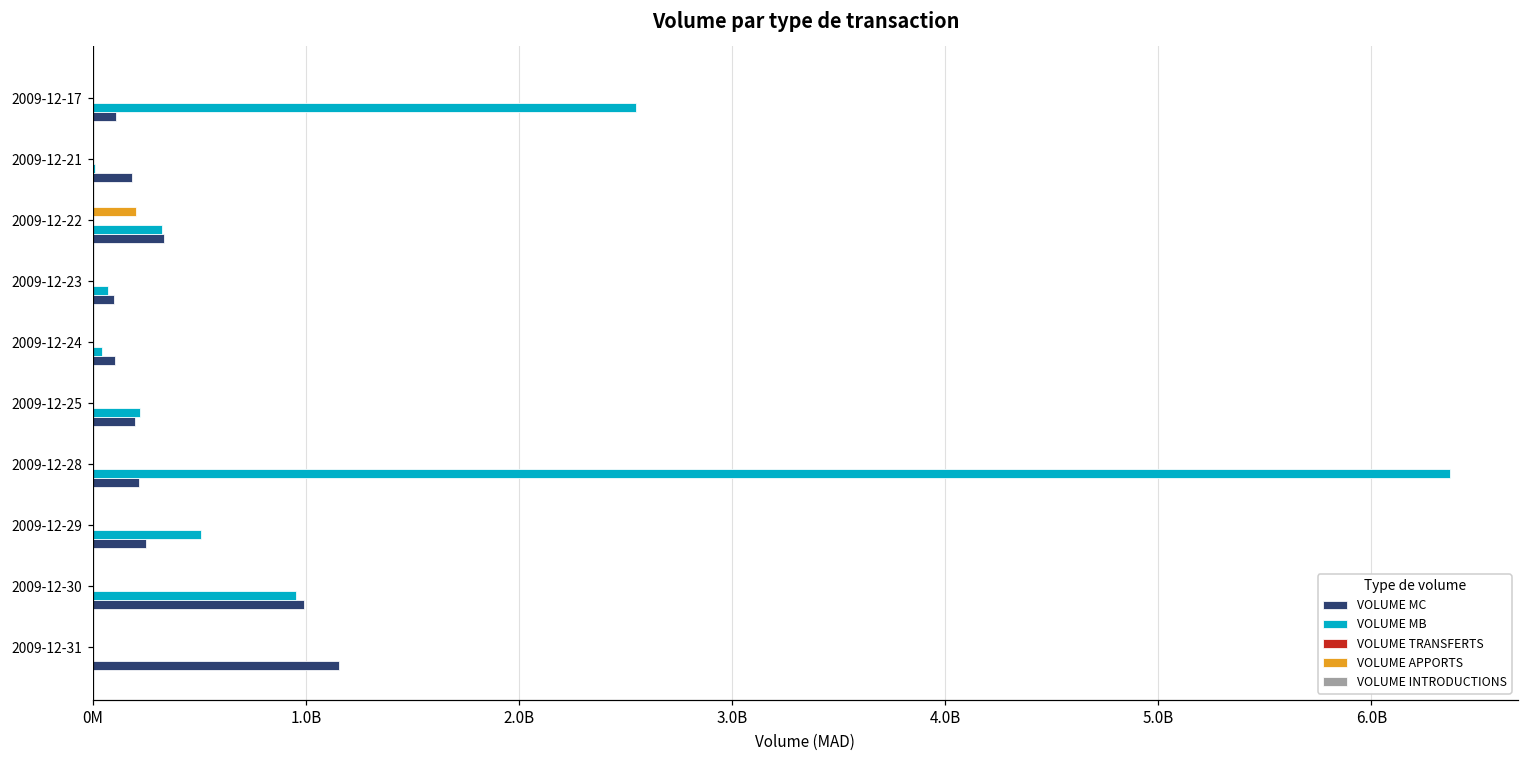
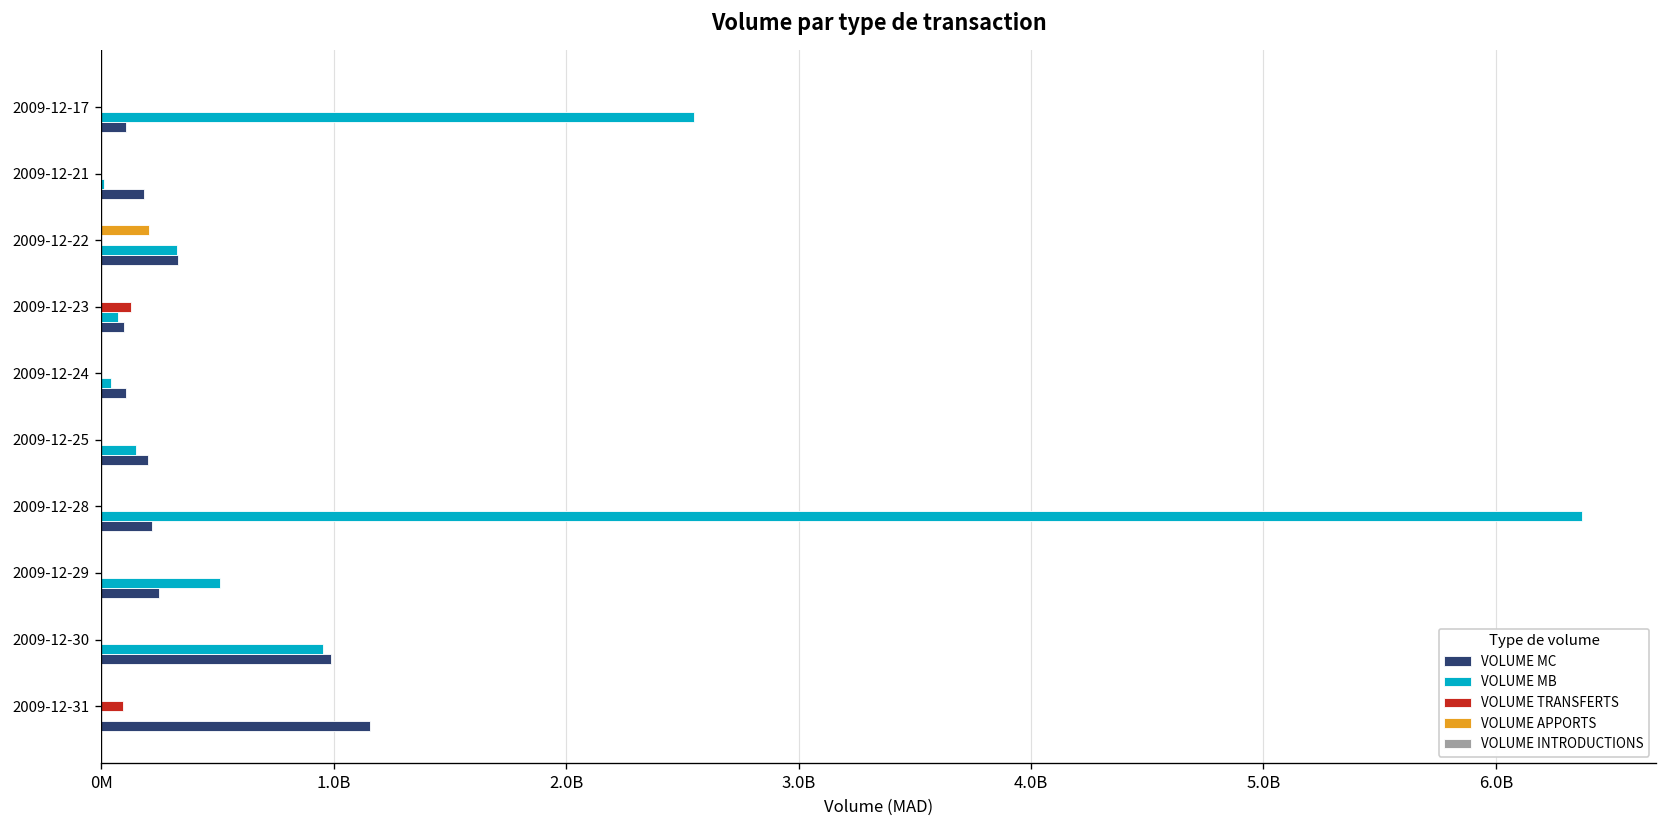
  {
    "VOLUME MC": {
      "2009-12-17": 110000000,
      "2009-12-21": 180000000,
      "2009-12-22": 330000000,
      "2009-12-23": 100000000,
      "2009-12-24": 110000000,
      "2009-12-25": 200000000,
      "2009-12-28": 220000000,
      "2009-12-29": 250000000,
      "2009-12-30": 990000000,
      "2009-12-31": 1160000000
    },
    "VOLUME MB": {
      "2009-12-17": 2550000000,
      "2009-12-22": 330000000,
      "2009-12-23": 70000000,
      "2009-12-24": 40000000,
-     "2009-12-25": 220000000,
+     "2009-12-25": 150000000,
      "2009-12-28": 6370000000,
      "2009-12-29": 510000000,
      "2009-12-30": 950000000,
      "2009-12-31": 0
    },
    "VOLUME TRANSFERTS": {
      "2009-12-22": 0,
-     "2009-12-23": 0,
+     "2009-12-23": 130000000,
      "2009-12-24": 0,
      "2009-12-25": 0,
      "2009-12-28": 0,
      "2009-12-30": 0,
-     "2009-12-31": 0
+     "2009-12-31": 90000000
    },
    "VOLUME APPORTS": {
      "2009-12-17": 0,
      "2009-12-21": 0,
      "2009-12-22": 200000000,
      "2009-12-23": 0,
      "2009-12-24": 0,
      "2009-12-25": 0,
      "2009-12-28": 0,
      "2009-12-29": 0,
      "2009-12-30": 0,
      "2009-12-31": 0
    },
    "VOLUME INTRODUCTIONS": {
      "2009-12-17": 0,
      "2009-12-21": 0,
      "2009-12-22": 0,
      "2009-12-23": 0,
      "2009-12-24": 0,
      "2009-12-25": 0,
      "2009-12-28": 0,
      "2009-12-29": 0,
      "2009-12-30": 0,
      "2009-12-31": 0
    }
  }
